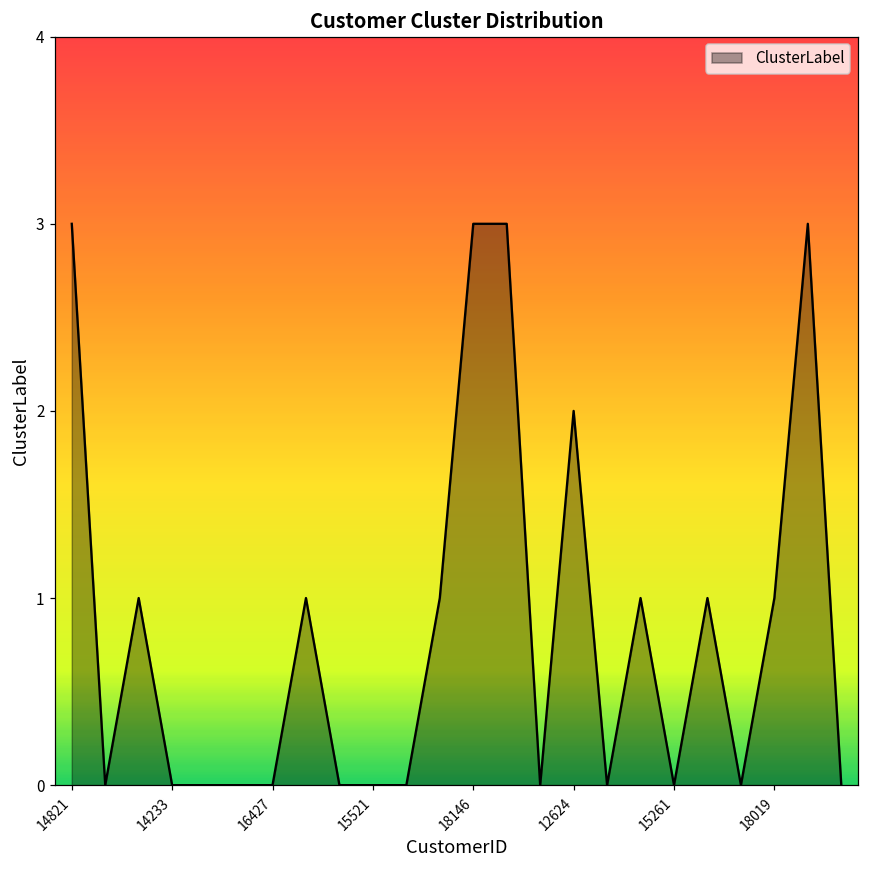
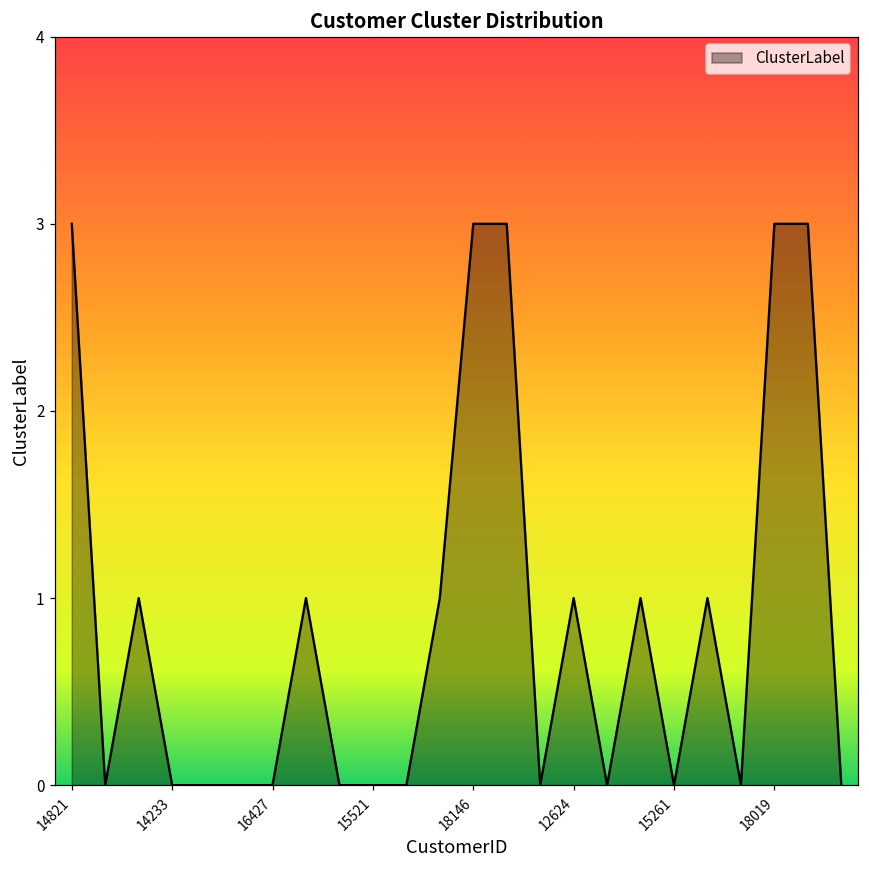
  {
    "14821": 3,
    "14233": 0,
    "16427": 0,
    "15521": 0,
    "18146": 3,
-   "12624": 2,
+   "12624": 1,
    "15261": 0,
-   "18019": 1
+   "18019": 3
  }
